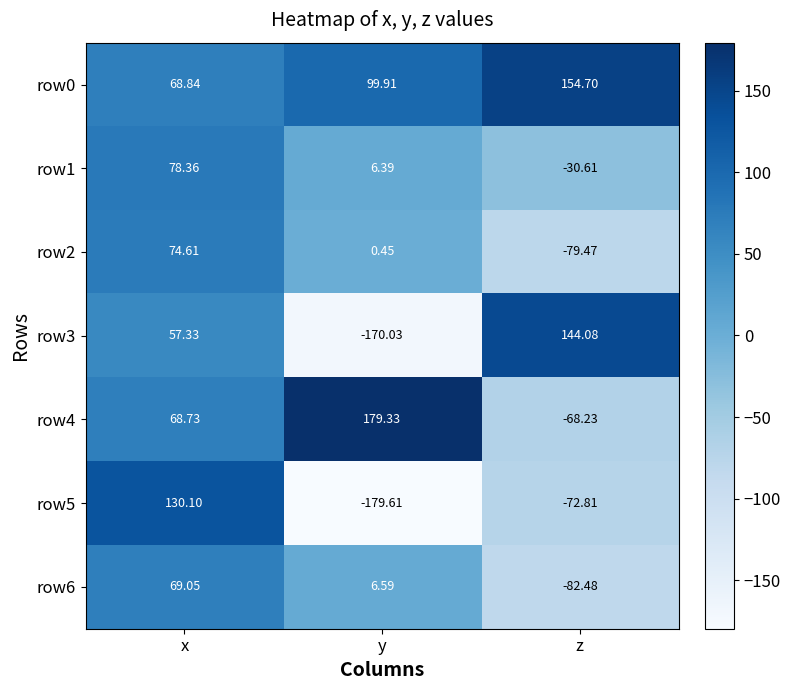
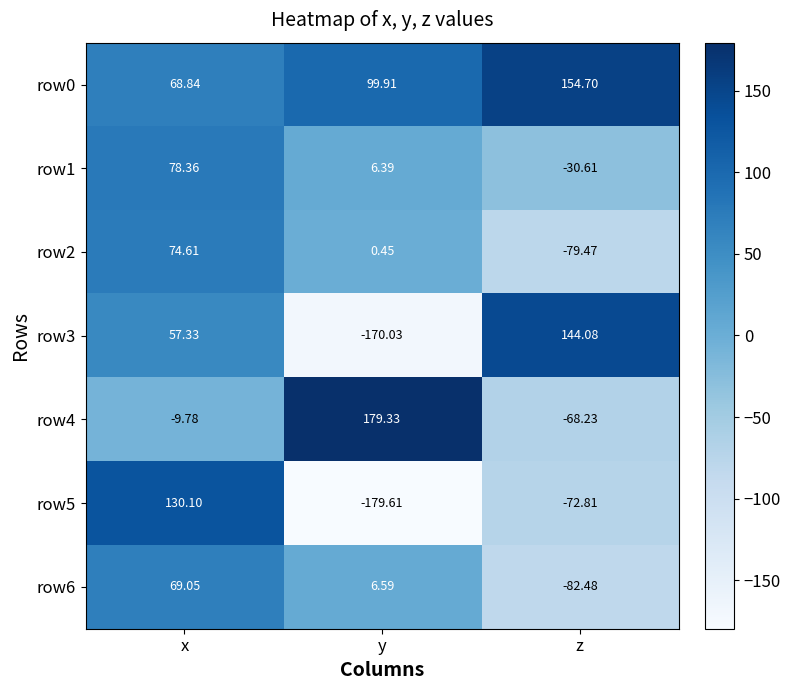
  {
    "row0": {
      "x": 68.84,
      "y": 99.91,
      "z": 154.70
    },
    "row1": {
      "x": 78.36,
      "y": 6.39,
      "z": -30.61
    },
    "row2": {
      "x": 74.61,
      "y": 0.45,
      "z": -79.47
    },
    "row3": {
      "x": 57.33,
      "y": -170.03,
      "z": 144.08
    },
    "row4": {
-     "x": 68.73,
+     "x": -9.78,
      "y": 179.33,
      "z": -68.23
    },
    "row5": {
      "x": 130.10,
      "y": -179.61,
      "z": -72.81
    },
    "row6": {
      "x": 69.05,
      "y": 6.59,
      "z": -82.48
    }
  }
